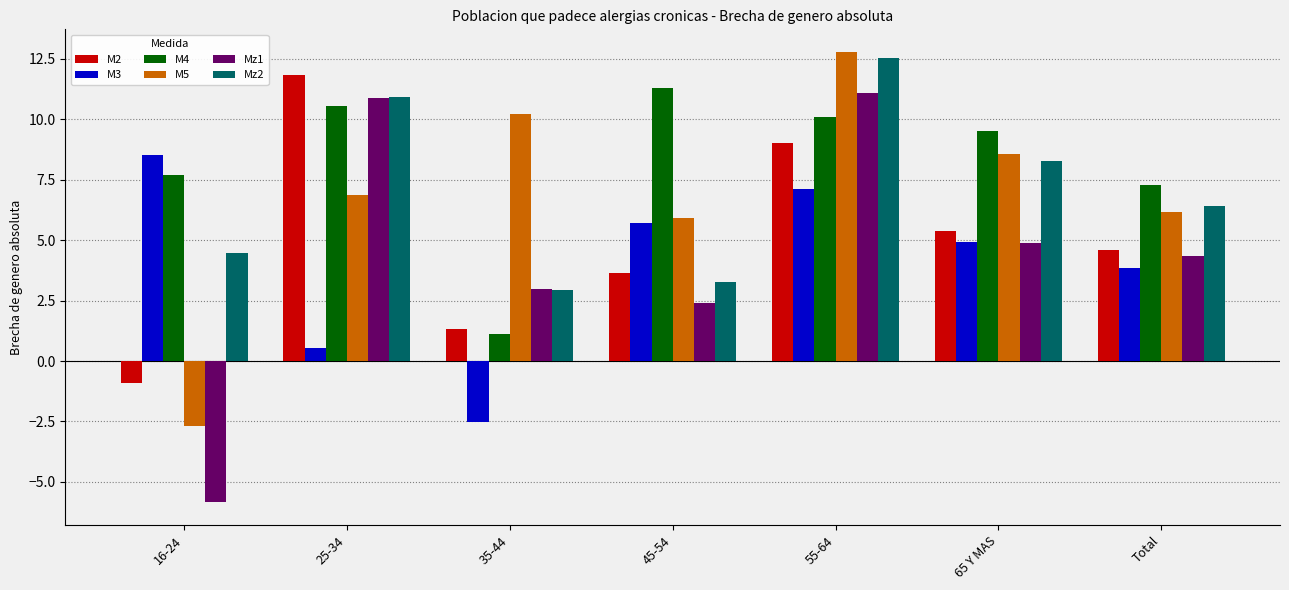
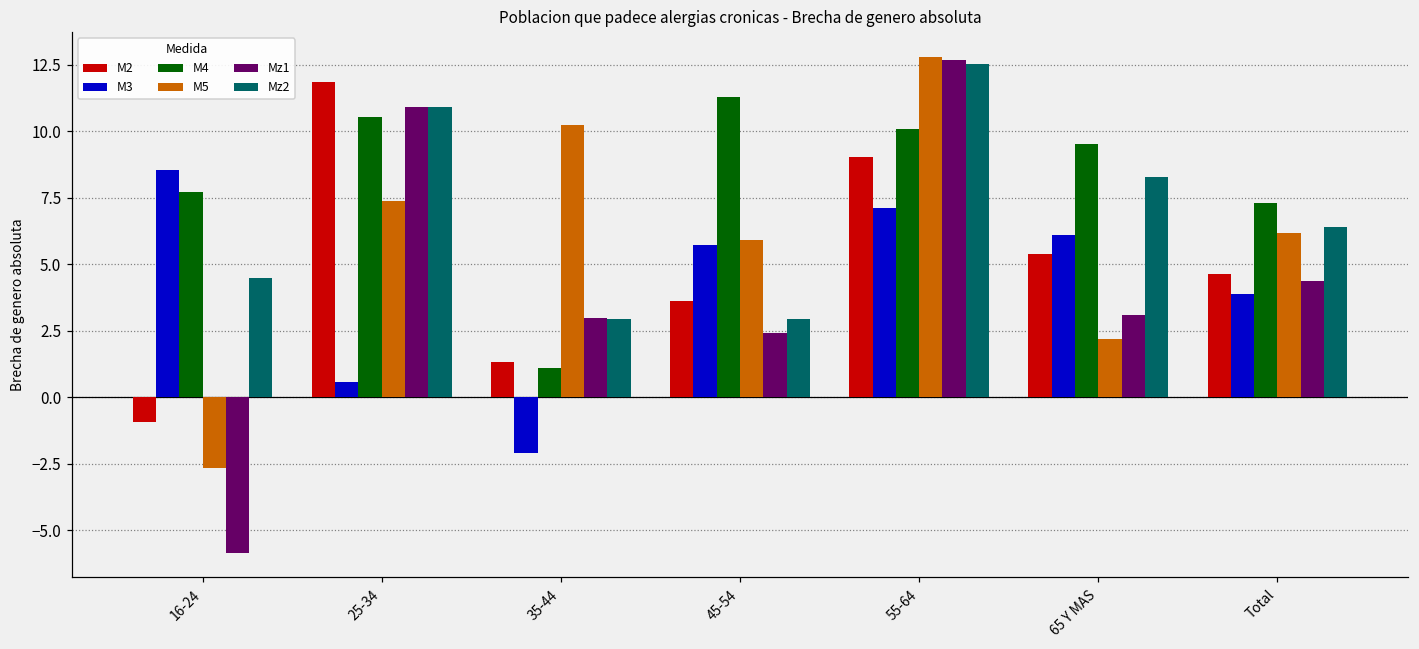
  {
    "M2": {
      "16-24": -0.9,
      "25-34": 11.8,
      "35-44": 1.3,
      "45-54": 3.6,
      "55-64": 9.0,
      "65 Y MAS": 5.4,
      "Total": 4.6
    },
    "M3": {
      "16-24": 8.5,
      "25-34": 0.6,
-     "35-44": -2.5,
+     "35-44": -2.1,
      "45-54": 5.7,
      "55-64": 7.1,
-     "65 Y MAS": 4.9,
+     "65 Y MAS": 6.1,
      "Total": 3.9
    },
    "M4": {
      "16-24": 7.7,
      "25-34": 10.5,
      "35-44": 1.1,
      "45-54": 11.3,
      "55-64": 10.1,
      "65 Y MAS": 9.5,
      "Total": 7.3
    },
    "M5": {
      "16-24": -2.7,
-     "25-34": 6.9,
+     "25-34": 7.4,
      "35-44": 10.2,
      "45-54": 5.9,
      "55-64": 12.8,
-     "65 Y MAS": 8.6,
+     "65 Y MAS": 2.2,
      "Total": 6.2
    },
    "Mz1": {
      "16-24": -5.8,
      "25-34": 10.9,
      "35-44": 3.0,
      "45-54": 2.4,
-     "55-64": 11.1,
-     "65 Y MAS": 4.9,
+     "55-64": 12.7,
+     "65 Y MAS": 3.1,
      "Total": 4.3
    },
    "Mz2": {
      "16-24": 4.5,
      "25-34": 10.9,
      "35-44": 2.9,
-     "45-54": 3.3,
+     "45-54": 2.9,
      "55-64": 12.5,
      "65 Y MAS": 8.3,
      "Total": 6.4
    }
  }
